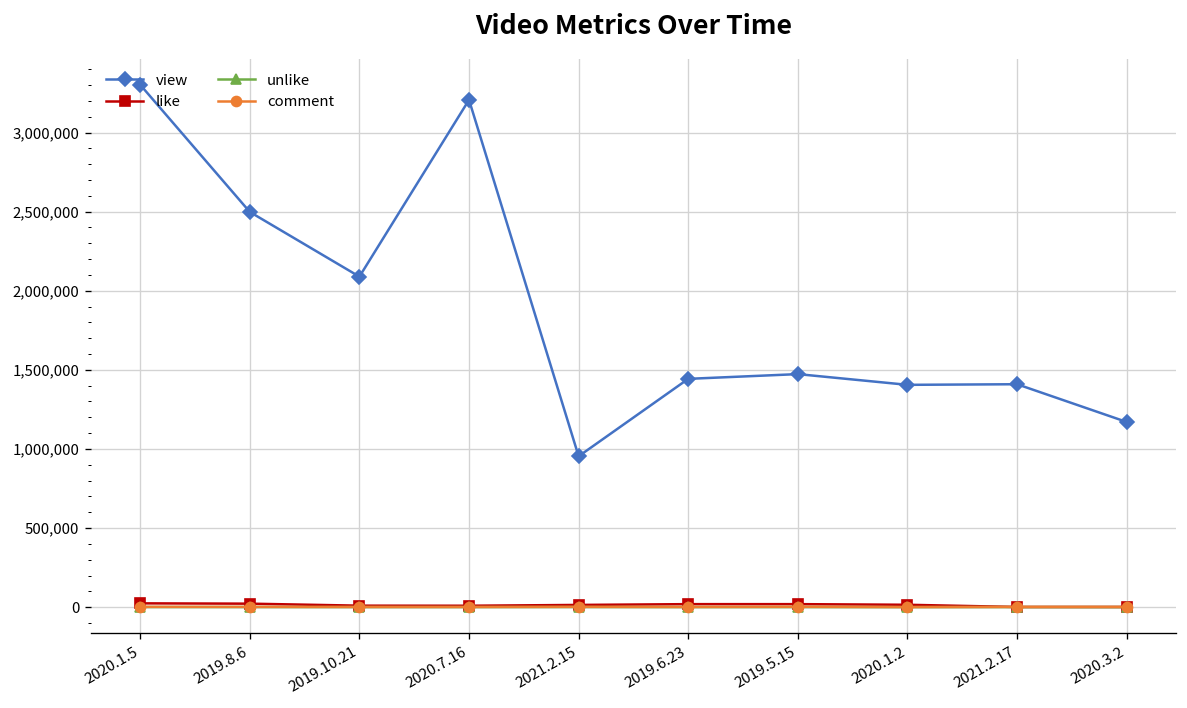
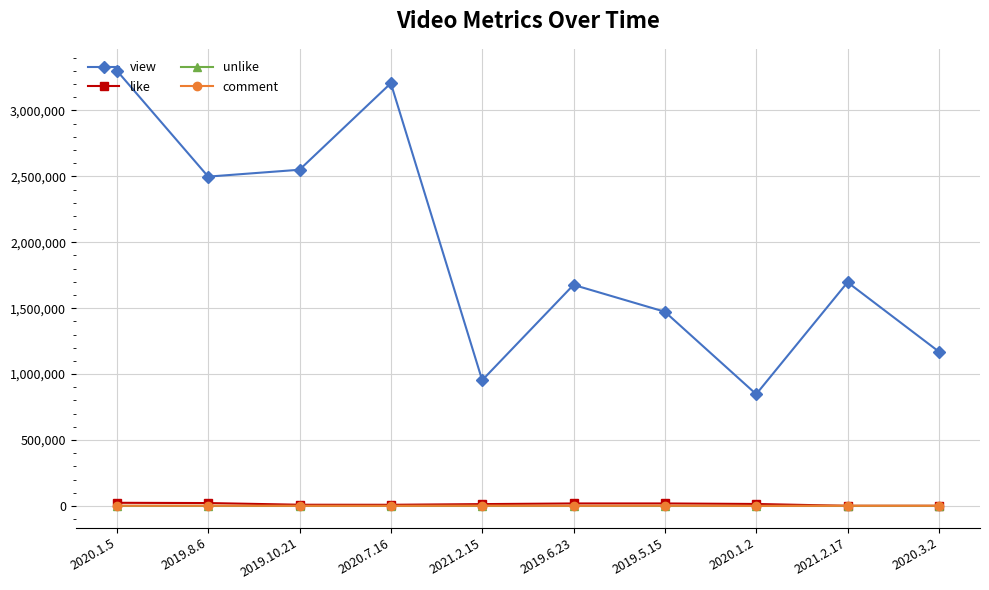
  {
    "view": {
      "2020.1.5": "3,300,000",
      "2019.8.6": "2,500,000",
-     "2019.10.21": "2,090,000",
+     "2019.10.21": "2,550,000",
      "2020.7.16": "3,210,000",
      "2021.2.15": "950,000",
-     "2019.6.23": "1,440,000",
+     "2019.6.23": "1,680,000",
      "2019.5.15": "1,470,000",
-     "2020.1.2": "1,410,000",
-     "2021.2.17": "1,410,000",
+     "2020.1.2": "850,000",
+     "2021.2.17": "1,700,000",
      "2020.3.2": "1,170,000"
    },
    "like": {
      "2020.1.5": "20,000",
      "2019.8.6": "20,000"
    },
    "comment": {
      "2020.1.5": "0",
      "2019.8.6": "0"
    }
  }
